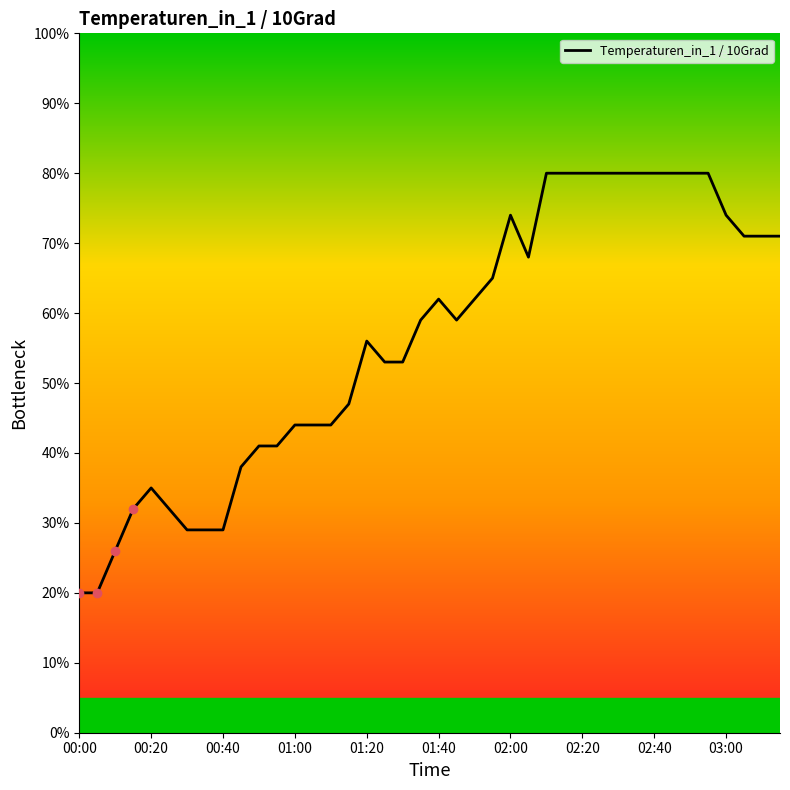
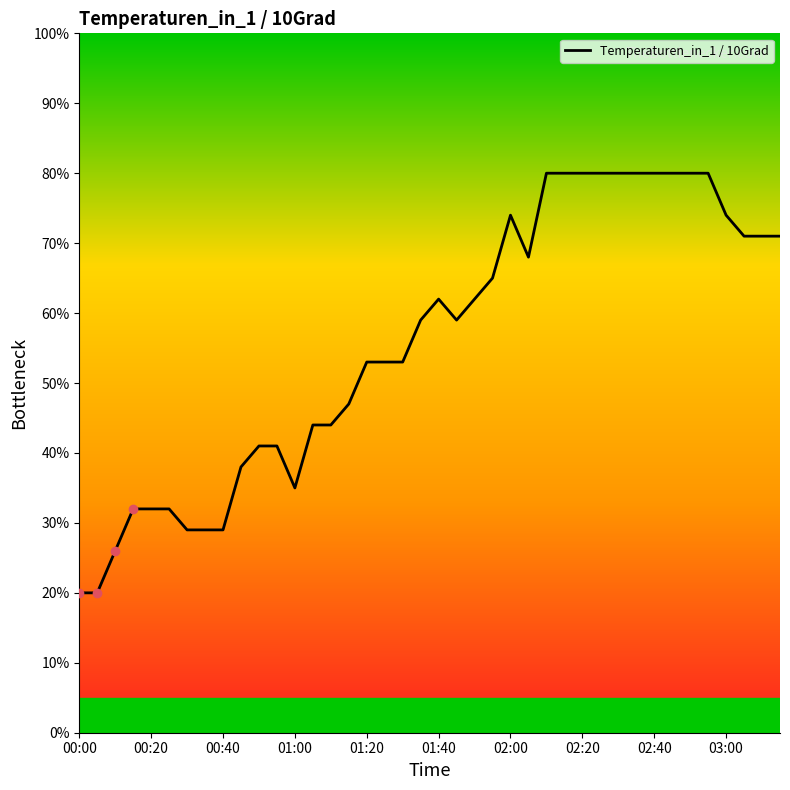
  {
    "Temperaturen_in_1 / 10Grad": {
-     "00:20": "35%",
+     "00:20": "32%",
      "00:40": "29%",
-     "01:00": "44%",
-     "01:20": "56%",
+     "01:00": "35%",
+     "01:20": "53%",
      "01:40": "62%",
      "02:00": "74%",
      "02:20": "80%",
      "02:40": "80%",
      "03:00": "74%"
    }
  }
